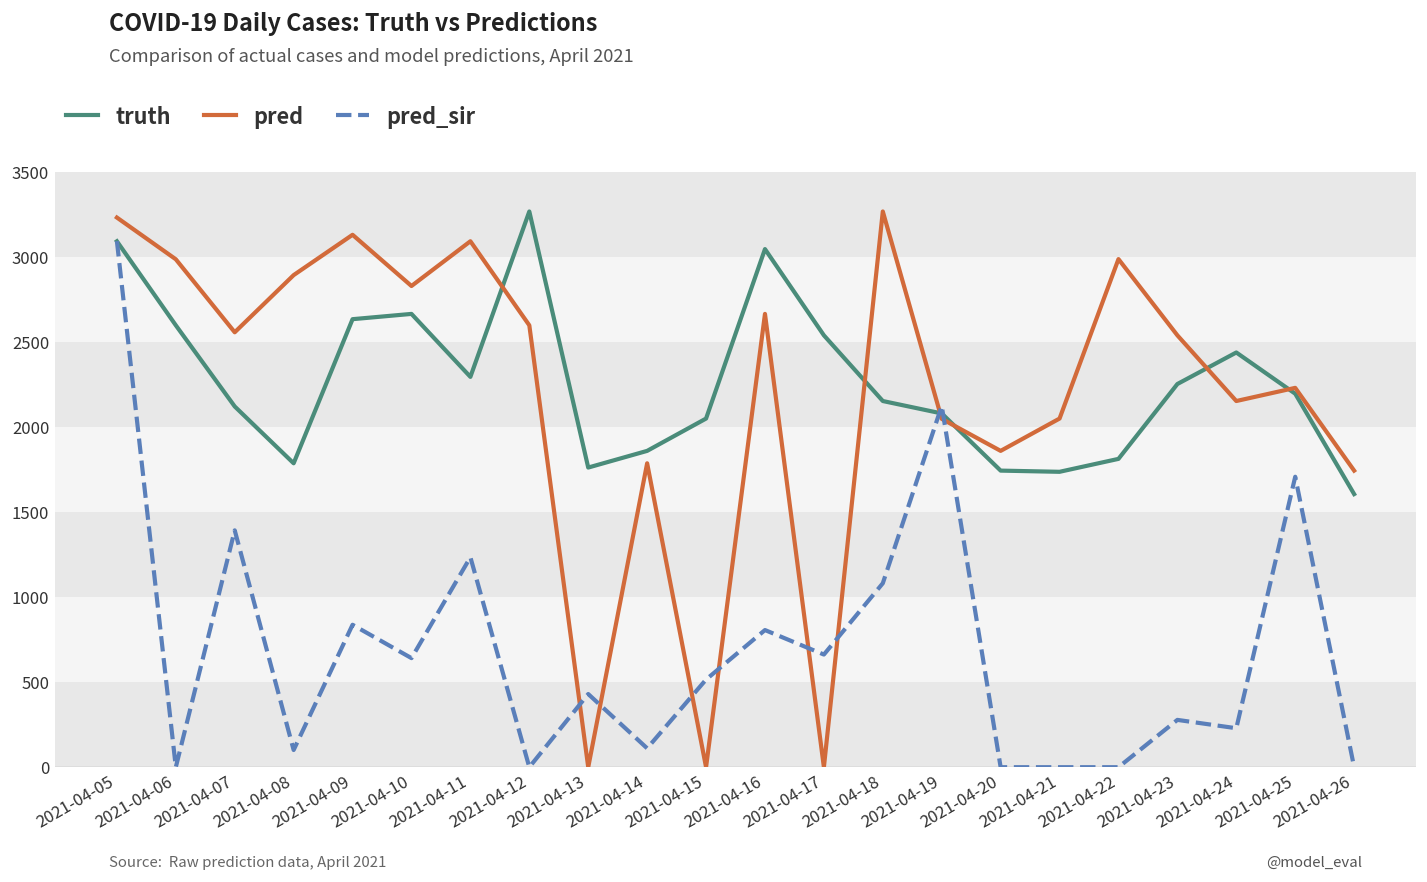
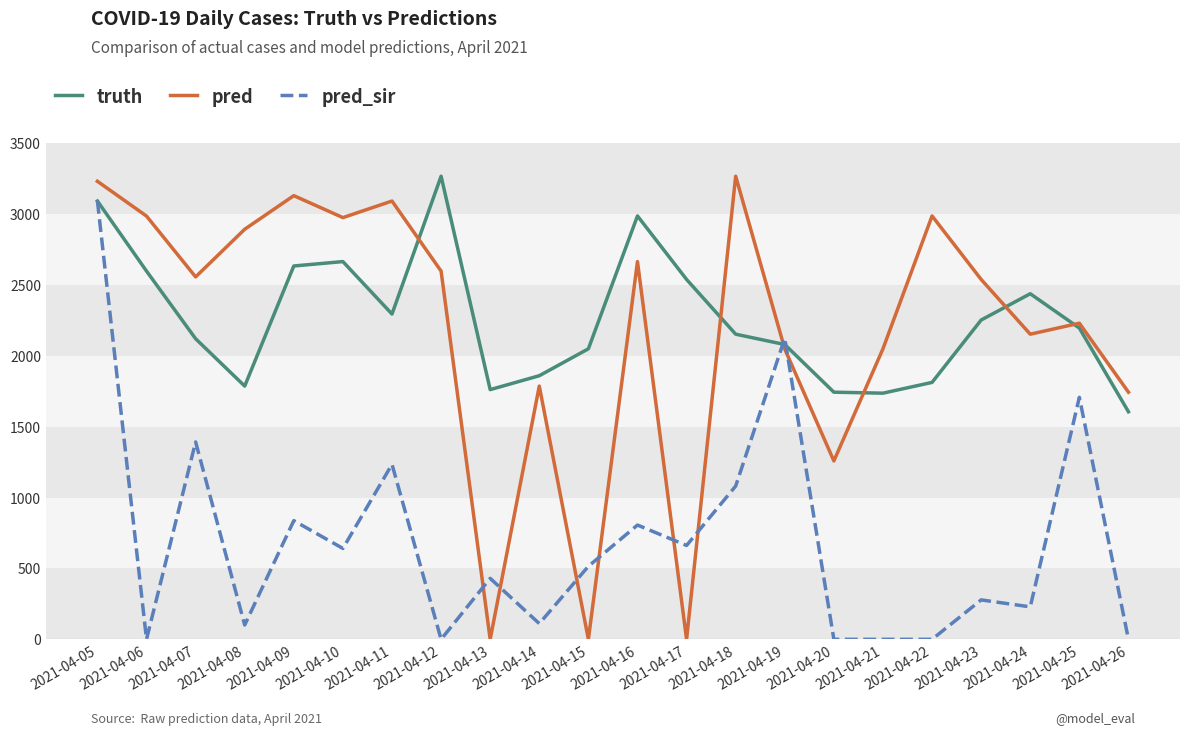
  {
    "truth": {
      "2021-04-06": 2600,
      "2021-04-07": 2120,
      "2021-04-08": 1790,
      "2021-04-09": 2630,
      "2021-04-10": 2660,
      "2021-04-11": 2290,
      "2021-04-12": 3270,
      "2021-04-13": 1760,
      "2021-04-14": 1860,
      "2021-04-15": 2050,
-     "2021-04-16": 3040,
+     "2021-04-16": 2990,
      "2021-04-17": 2540,
      "2021-04-18": 2150,
      "2021-04-19": 2080,
      "2021-04-20": 1740,
      "2021-04-21": 1740,
      "2021-04-22": 1810,
      "2021-04-23": 2250,
      "2021-04-24": 2440,
      "2021-04-25": 2200,
      "2021-04-26": 1610
    },
    "pred": {
      "2021-04-05": 3230,
      "2021-04-06": 2990,
      "2021-04-07": 2560,
      "2021-04-08": 2890,
      "2021-04-09": 3130,
-     "2021-04-10": 2830,
+     "2021-04-10": 2970,
      "2021-04-11": 3090,
      "2021-04-12": 2600,
      "2021-04-13": 0,
      "2021-04-14": 1790,
      "2021-04-15": 0,
      "2021-04-16": 2660,
      "2021-04-17": 0,
      "2021-04-18": 3270,
      "2021-04-19": 2050,
-     "2021-04-20": 1860,
+     "2021-04-20": 1260,
      "2021-04-21": 2050,
      "2021-04-22": 2990,
      "2021-04-23": 2540,
      "2021-04-24": 2150,
      "2021-04-25": 2230,
      "2021-04-26": 1740
    },
    "pred_sir": {
      "2021-04-06": 0,
      "2021-04-07": 1390,
      "2021-04-08": 100,
      "2021-04-09": 840,
      "2021-04-10": 640,
      "2021-04-11": 1230,
      "2021-04-12": 0,
      "2021-04-13": 430,
      "2021-04-14": 110,
      "2021-04-15": 520,
      "2021-04-16": 810,
      "2021-04-17": 660,
      "2021-04-18": 1080,
      "2021-04-19": 2120,
      "2021-04-20": 0,
      "2021-04-21": 0,
      "2021-04-22": 0,
      "2021-04-23": 280,
      "2021-04-24": 230,
      "2021-04-25": 1710,
      "2021-04-26": 0
    }
  }
